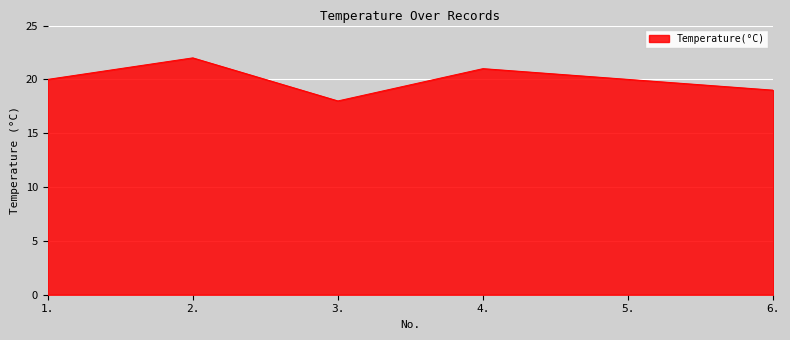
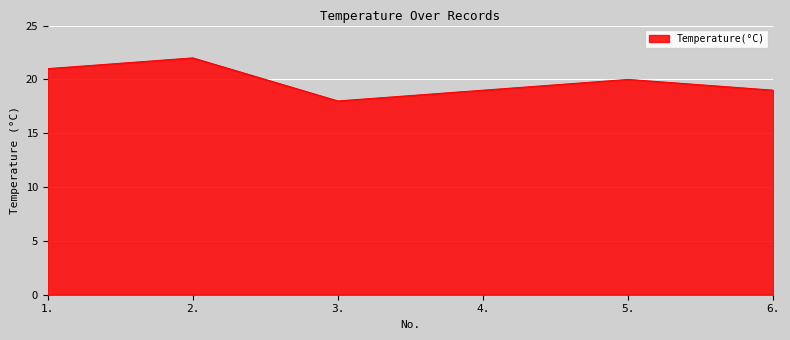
  {
-   "1.": 20,
+   "1.": 21,
    "2.": 22,
    "3.": 18,
-   "4.": 21,
+   "4.": 19,
    "5.": 20,
    "6.": 19
  }
